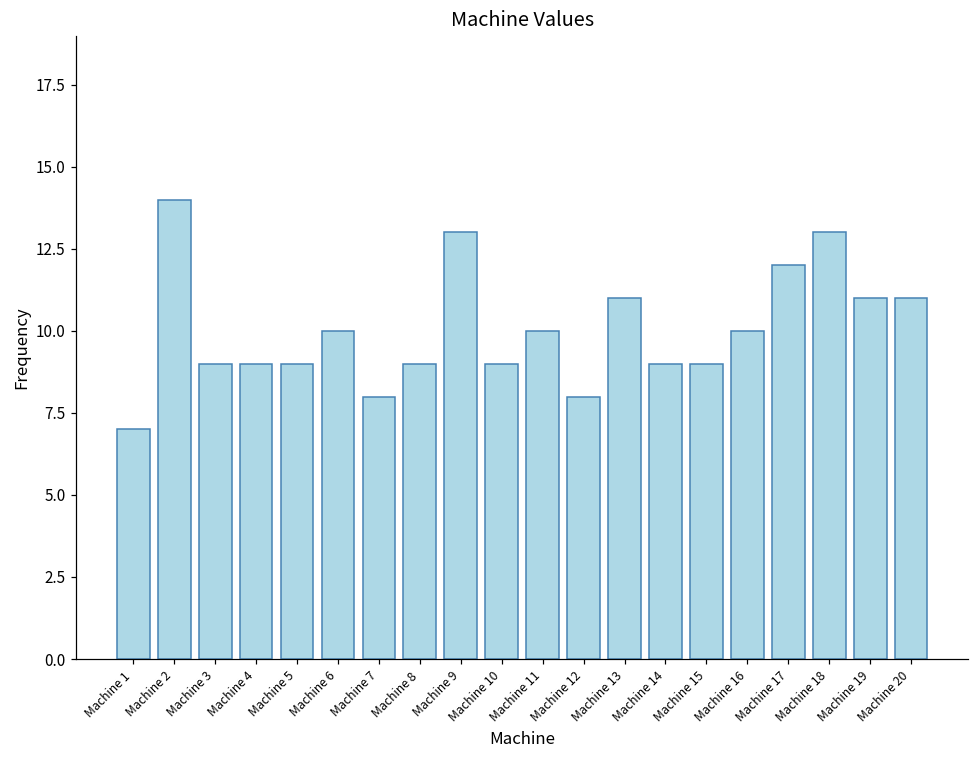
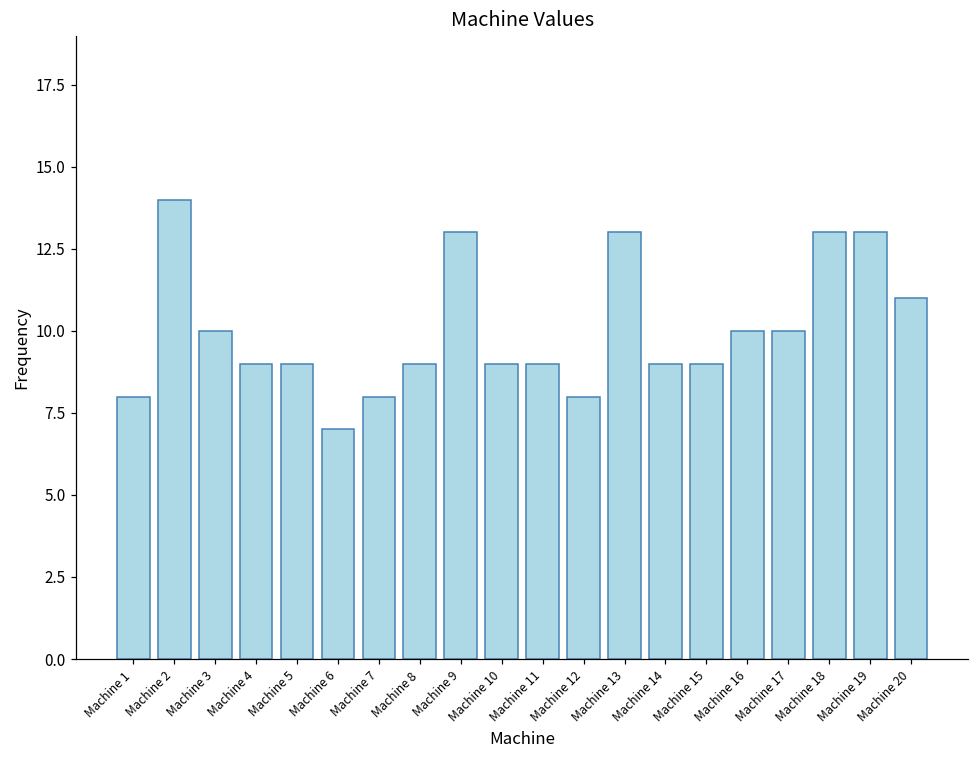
  {
-   "Machine 1": 7,
+   "Machine 1": 8,
    "Machine 2": 14,
-   "Machine 3": 9,
+   "Machine 3": 10,
    "Machine 4": 9,
    "Machine 5": 9,
-   "Machine 6": 10,
+   "Machine 6": 7,
    "Machine 7": 8,
    "Machine 8": 9,
    "Machine 9": 13,
    "Machine 10": 9,
-   "Machine 11": 10,
+   "Machine 11": 9,
    "Machine 12": 8,
-   "Machine 13": 11,
+   "Machine 13": 13,
    "Machine 14": 9,
    "Machine 15": 9,
    "Machine 16": 10,
-   "Machine 17": 12,
+   "Machine 17": 10,
    "Machine 18": 13,
-   "Machine 19": 11,
+   "Machine 19": 13,
    "Machine 20": 11
  }
